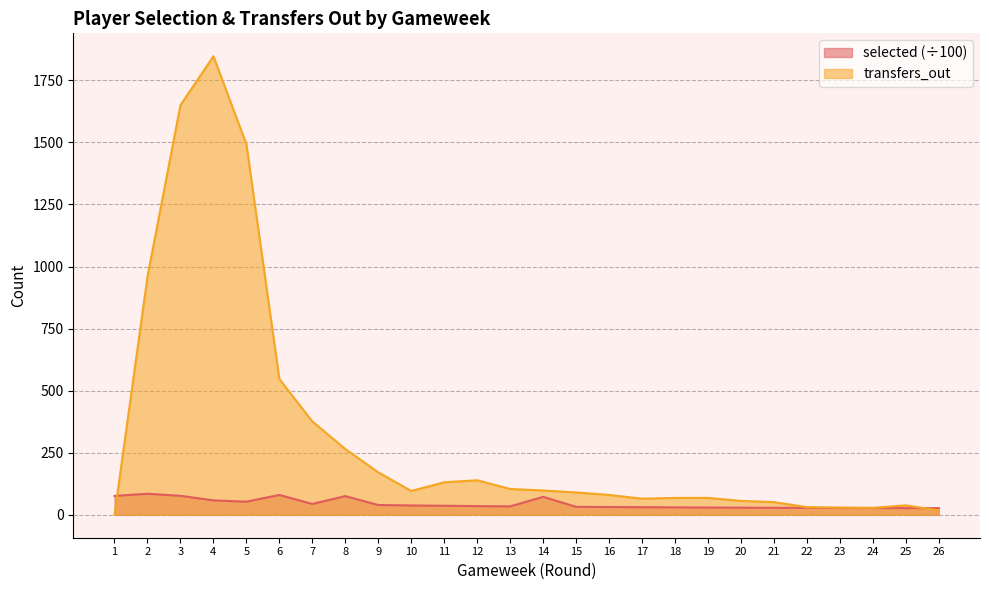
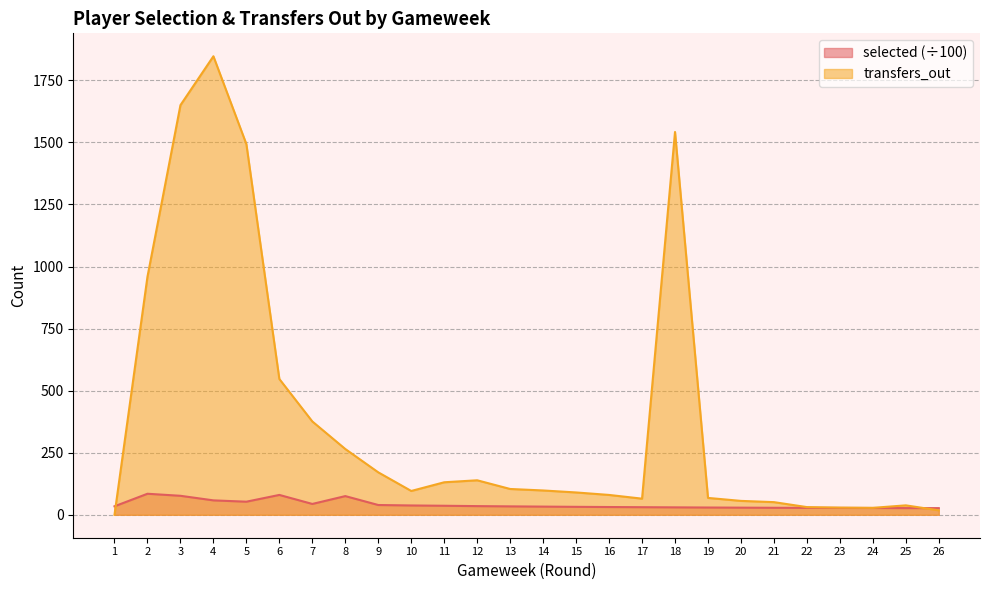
  {
    "selected (÷100)": {
-     "1": 80,
+     "1": 30,
      "2": 80,
      "3": 80,
      "4": 60,
      "5": 50,
      "6": 80,
      "7": 40,
      "8": 80,
      "9": 40,
      "10": 40,
      "11": 40,
      "12": 30,
      "13": 30,
-     "14": 70,
+     "14": 30,
      "15": 30,
      "16": 30,
      "17": 30,
      "18": 30,
      "19": 30,
      "20": 30,
      "21": 30,
      "25": 30
    },
    "transfers_out": {
      "1": 0,
      "2": 960,
      "3": 1650,
      "4": 1850,
      "5": 1490,
      "6": 550,
      "7": 380,
      "8": 270,
      "9": 170,
      "10": 100,
      "11": 130,
      "12": 140,
      "13": 100,
      "14": 100,
      "15": 90,
      "16": 80,
      "17": 70,
-     "18": 70,
+     "18": 1540,
      "19": 70,
      "20": 60,
      "21": 50,
      "25": 40
    }
  }
